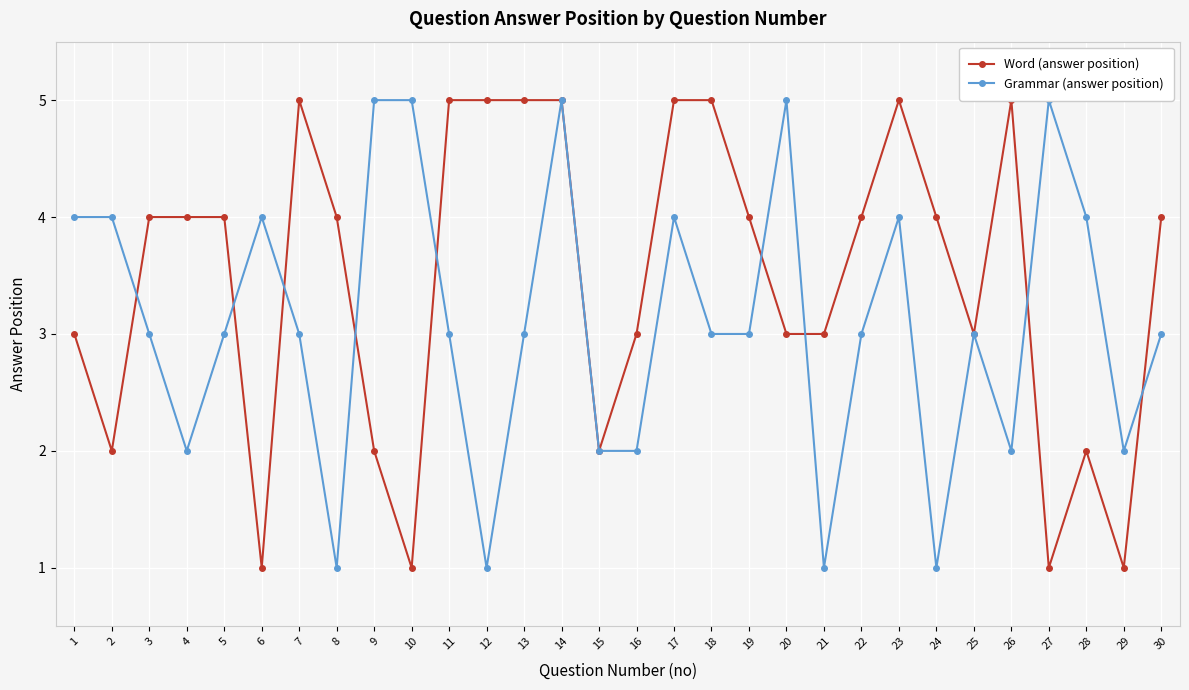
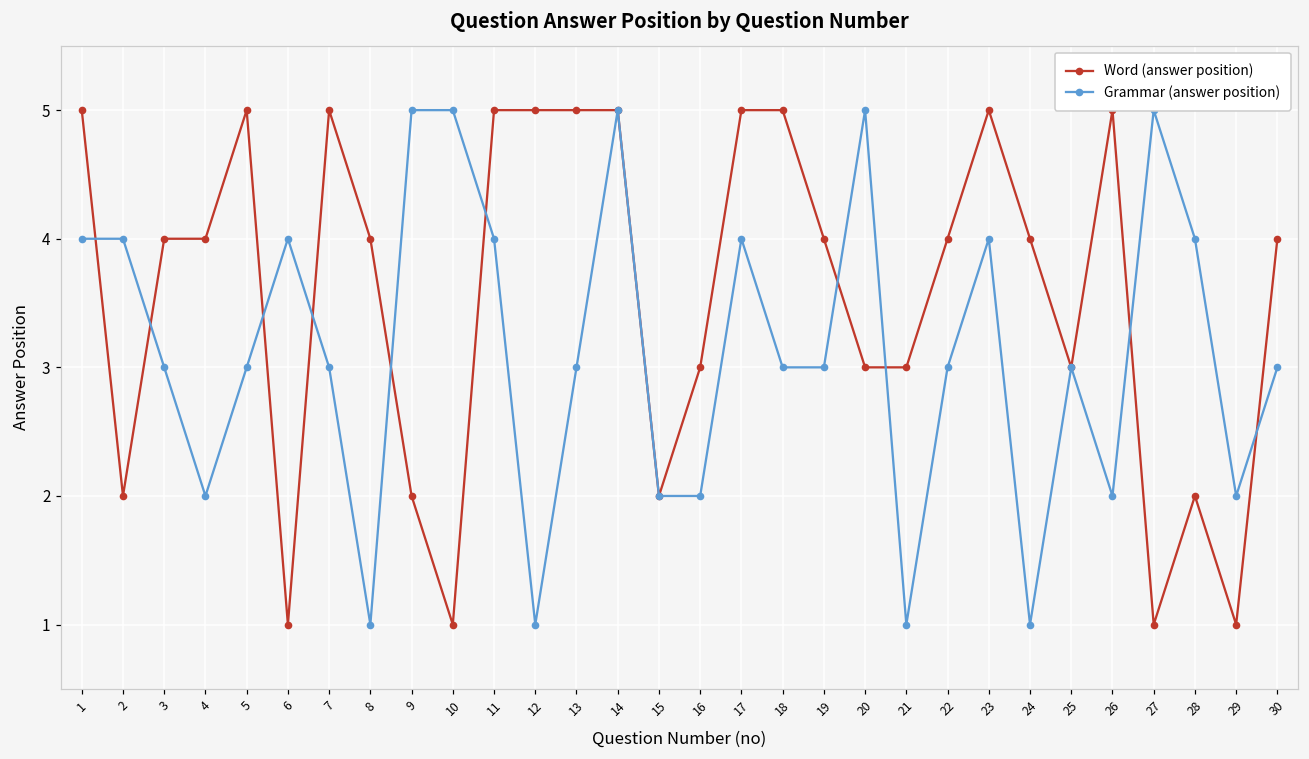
  {
    "Word (answer position)": {
-     "1": 3,
+     "1": 5,
      "2": 2,
      "3": 4,
      "4": 4,
-     "5": 4,
+     "5": 5,
      "6": 1,
      "7": 5,
      "8": 4,
      "9": 2,
      "10": 1,
      "11": 5,
      "12": 5,
      "13": 5,
      "16": 3,
      "17": 5,
      "18": 5,
      "19": 4,
      "20": 3,
      "21": 3,
      "22": 4,
      "23": 5,
      "24": 4,
      "27": 1,
      "28": 2,
      "29": 1,
      "30": 4
    },
    "Grammar (answer position)": {
      "1": 4,
      "2": 4,
      "3": 3,
      "4": 2,
      "5": 3,
      "6": 4,
      "7": 3,
      "8": 1,
      "9": 5,
      "10": 5,
-     "11": 3,
+     "11": 4,
      "12": 1,
      "13": 3,
      "16": 2,
      "17": 4,
      "18": 3,
      "19": 3,
      "20": 5,
      "21": 1,
      "22": 3,
      "23": 4,
      "24": 1,
      "26": 2,
      "28": 4,
      "29": 2,
      "30": 3
    }
  }
